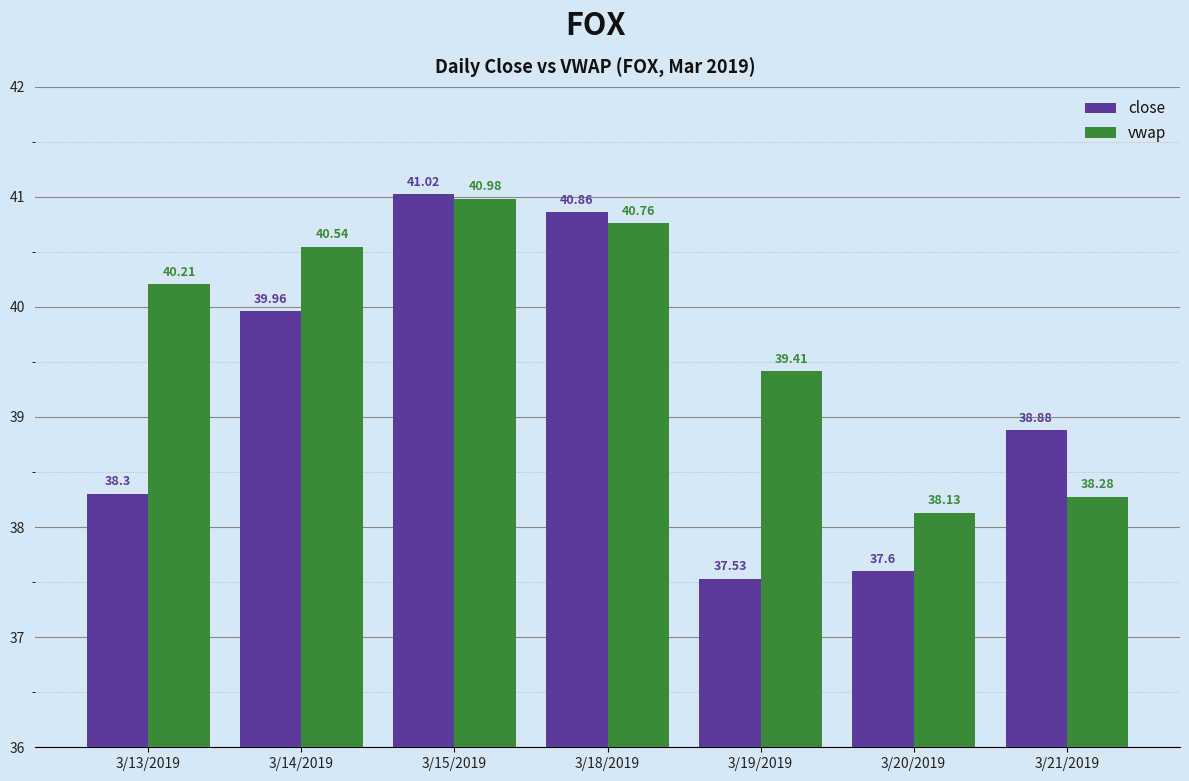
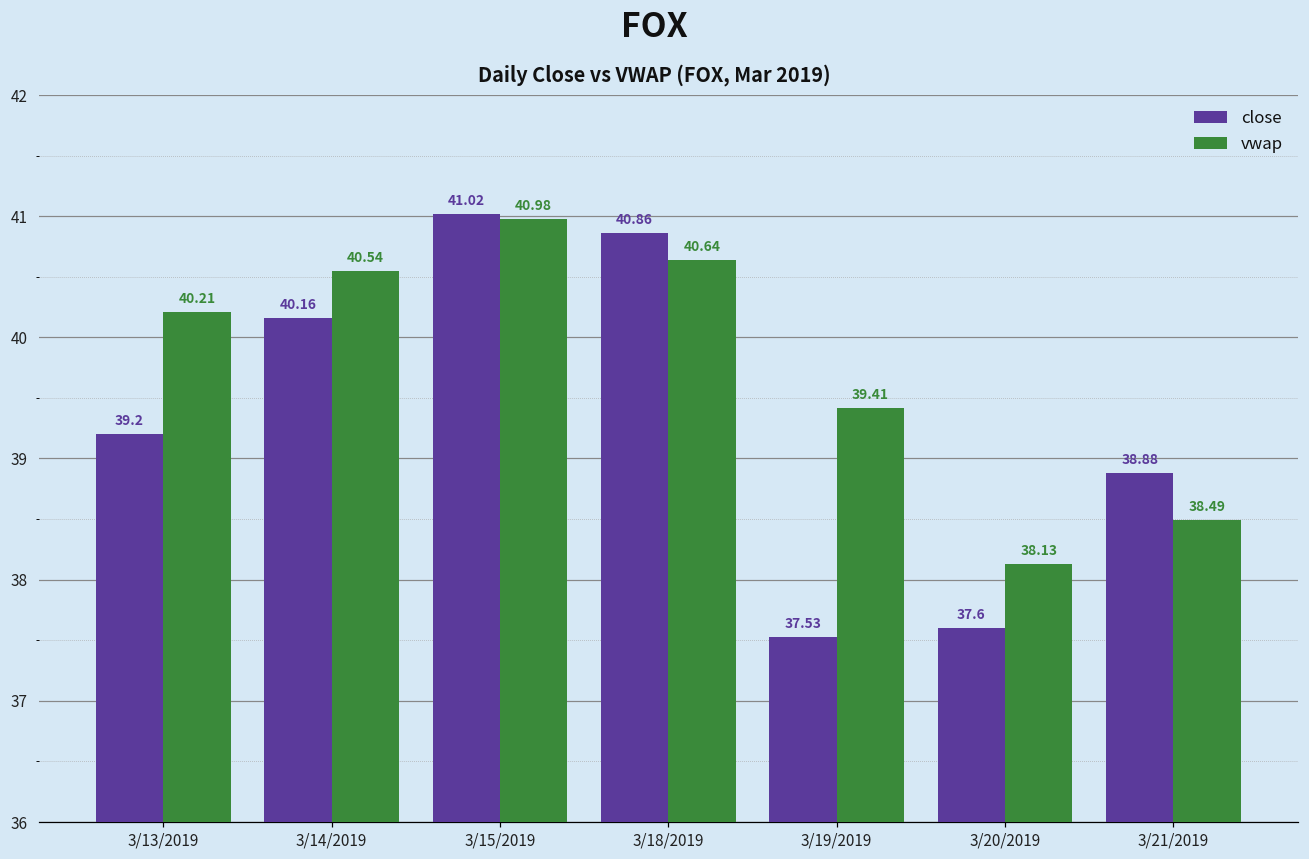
  {
    "close": {
-     "3/13/2019": 38.3,
-     "3/14/2019": 39.96,
+     "3/13/2019": 39.2,
+     "3/14/2019": 40.16,
      "3/15/2019": 41.02,
      "3/18/2019": 40.86,
      "3/19/2019": 37.53,
      "3/20/2019": 37.6,
      "3/21/2019": 38.88
    },
    "vwap": {
      "3/13/2019": 40.21,
      "3/14/2019": 40.54,
      "3/15/2019": 40.98,
-     "3/18/2019": 40.76,
+     "3/18/2019": 40.64,
      "3/19/2019": 39.41,
      "3/20/2019": 38.13,
-     "3/21/2019": 38.28
+     "3/21/2019": 38.49
    }
  }
